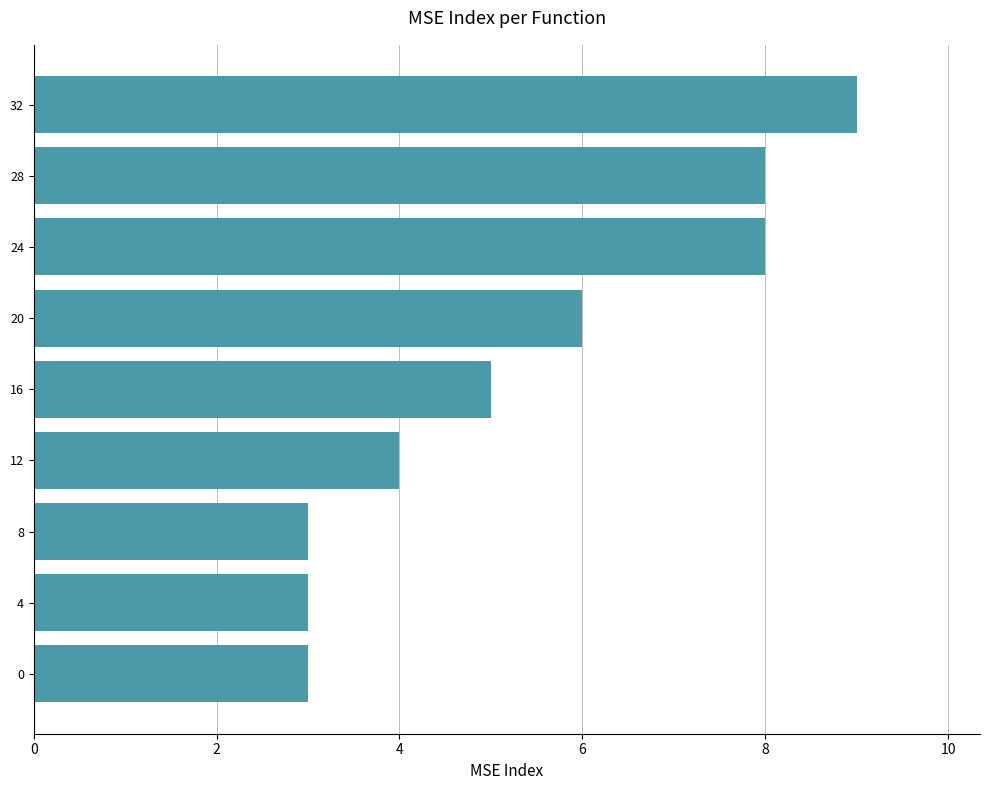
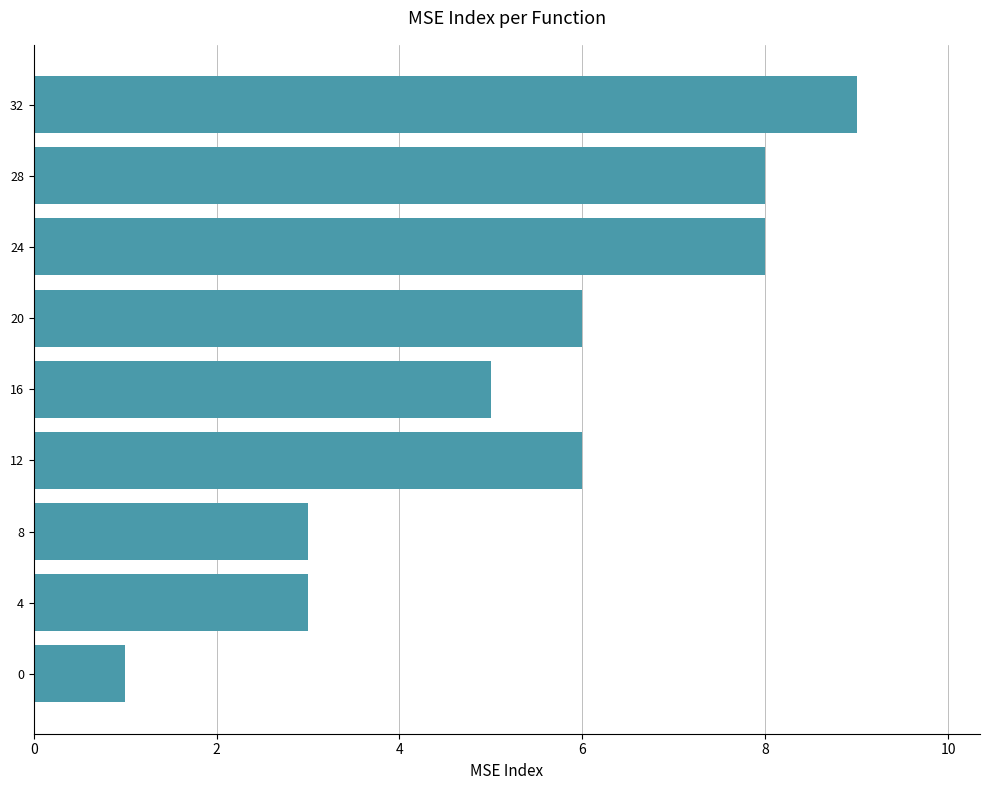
  {
    "32": 9,
    "28": 8,
    "24": 8,
    "20": 6,
    "16": 5,
-   "12": 4,
+   "12": 6,
    "8": 3,
    "4": 3,
-   "0": 3
+   "0": 1
  }
